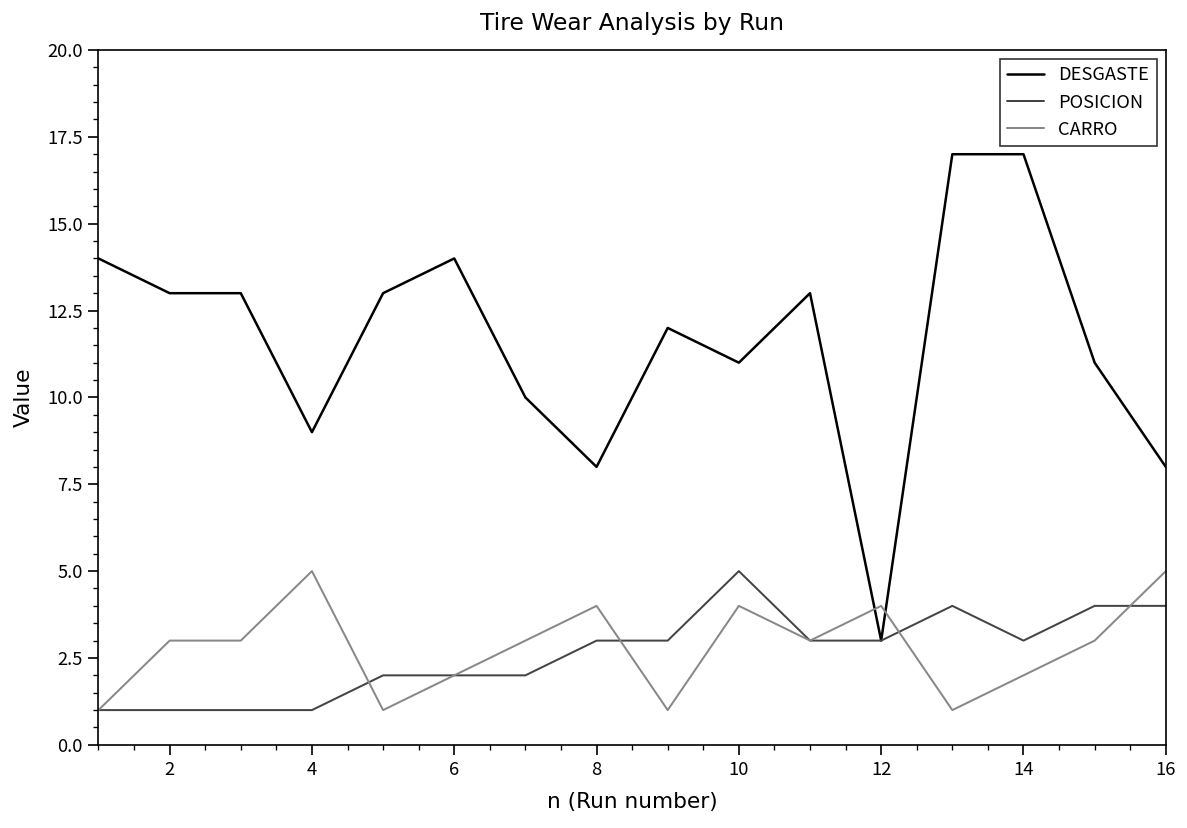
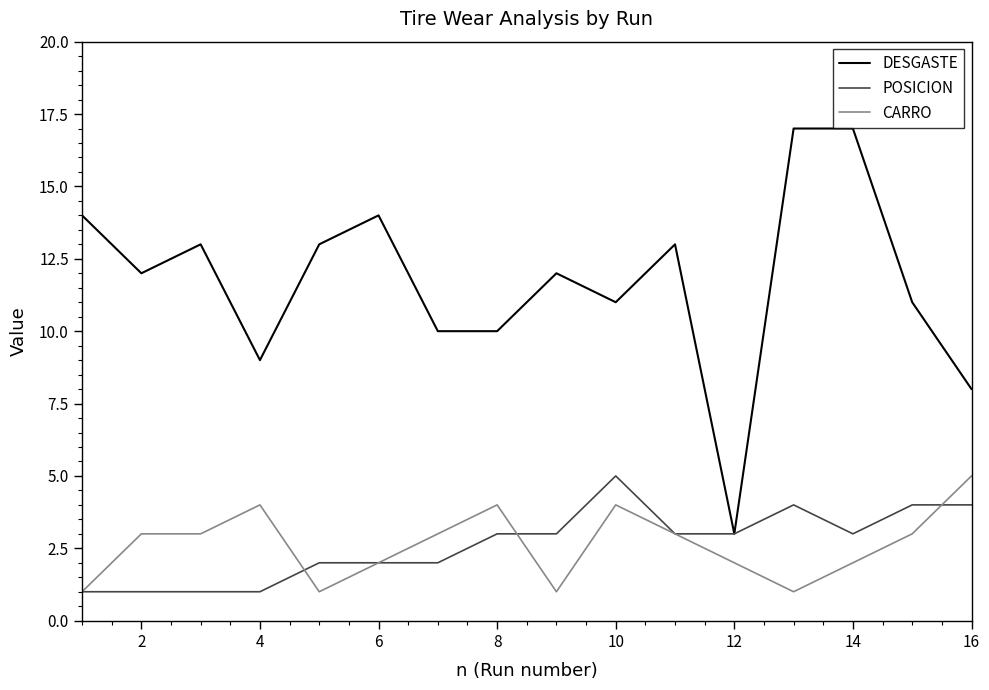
  {
    "DESGASTE": {
-     "2": 13,
+     "2": 12,
      "4": 9,
      "6": 14,
-     "8": 8,
+     "8": 10,
      "10": 11,
      "14": 17,
      "16": 8
    },
    "POSICION": {
      "2": 1,
      "4": 1,
      "8": 3,
      "10": 5,
      "14": 3,
      "16": 4
    },
    "CARRO": {
      "2": 3,
-     "4": 5,
+     "4": 4,
      "8": 4,
      "10": 4,
-     "12": 4,
+     "12": 2,
      "14": 2,
      "16": 5
    }
  }
